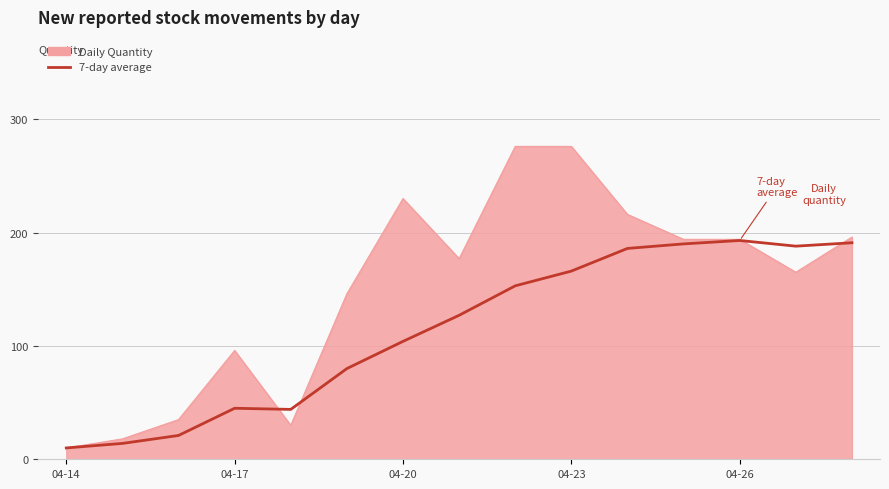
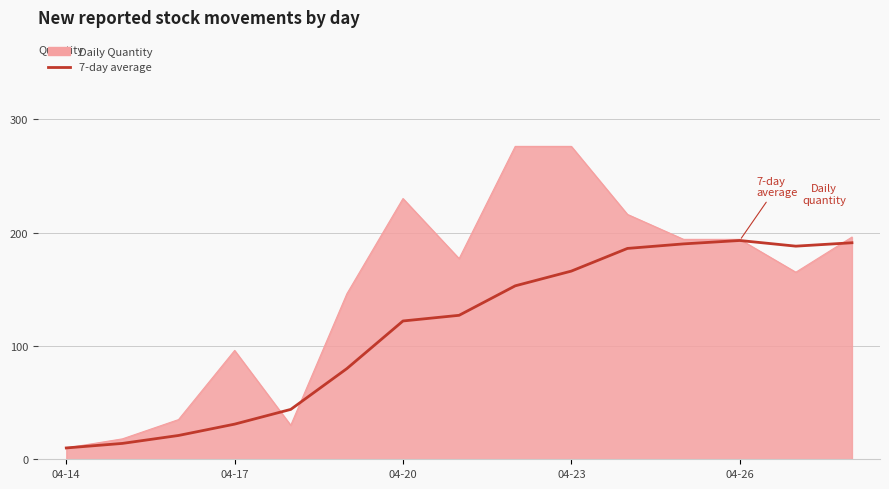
  {
    "Daily Quantity": {
      "04-17": 96,
      "04-20": 230,
      "04-23": 276
    },
    "7-day average": {
-     "04-17": 45,
-     "04-20": 104,
+     "04-17": 31,
+     "04-20": 122,
      "04-23": 166
    }
  }
